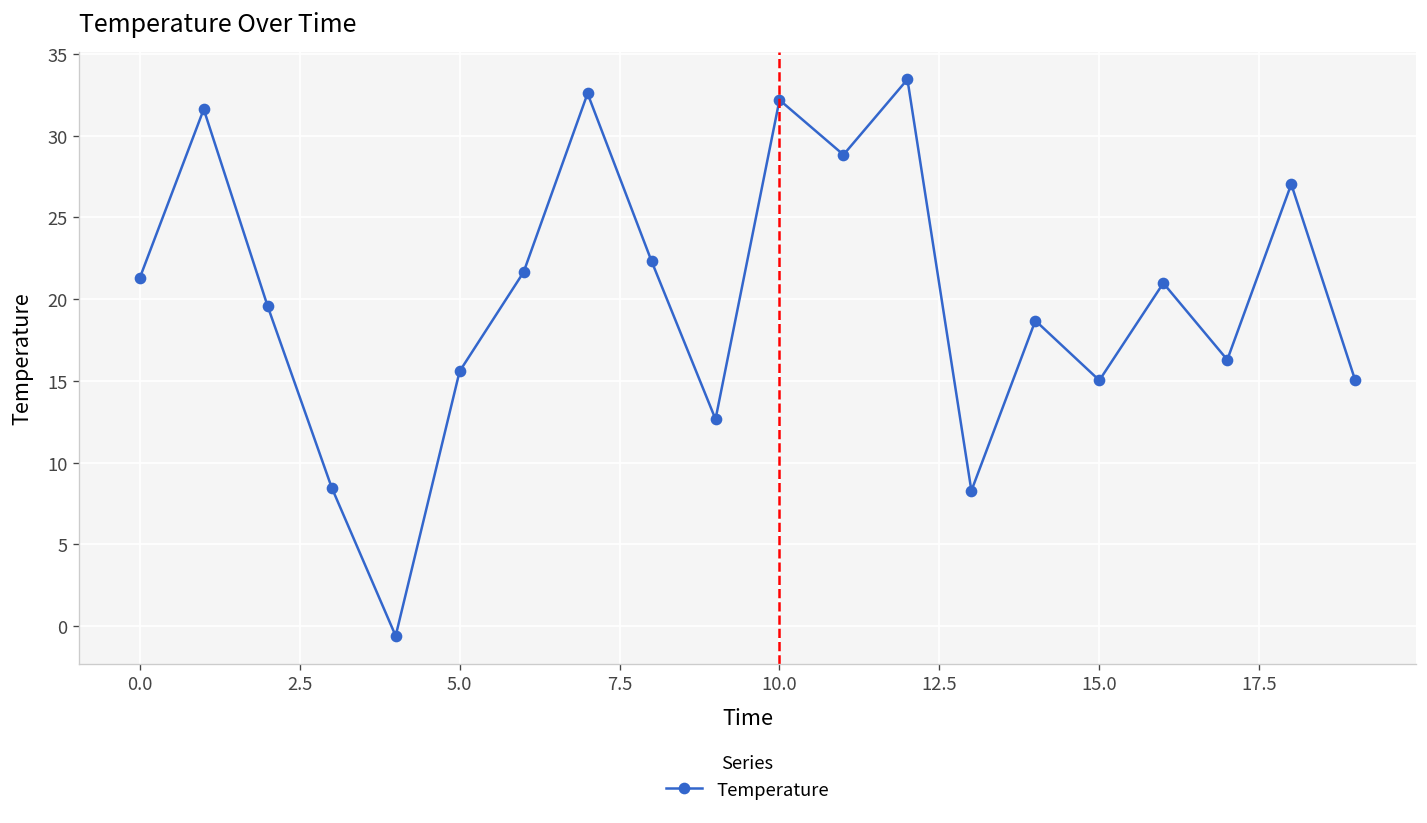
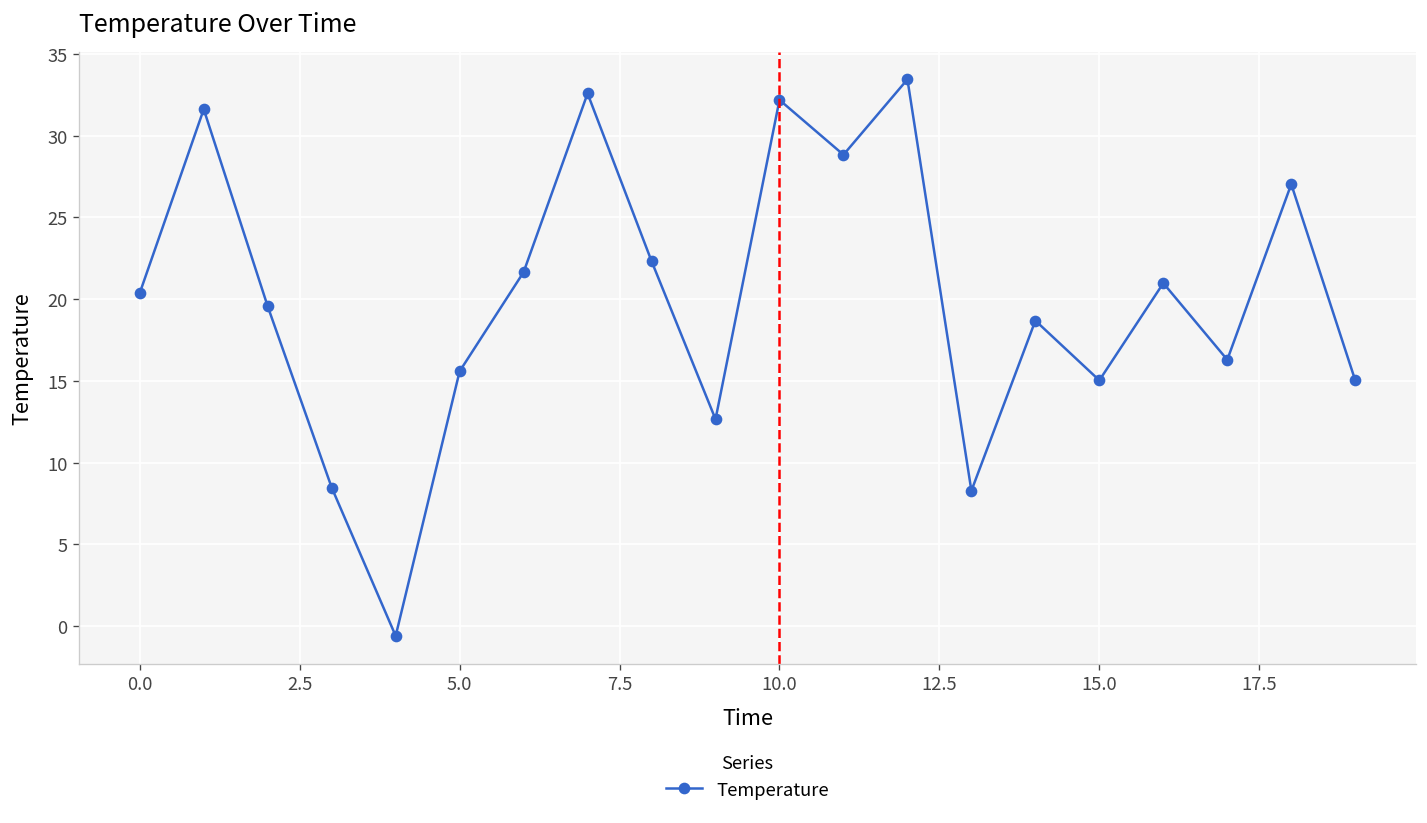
  {
-   "0.0": 21.3,
+   "0.0": 20.4,
    "5.0": 15.6,
    "10.0": 32.2,
    "15.0": 15.0
  }
